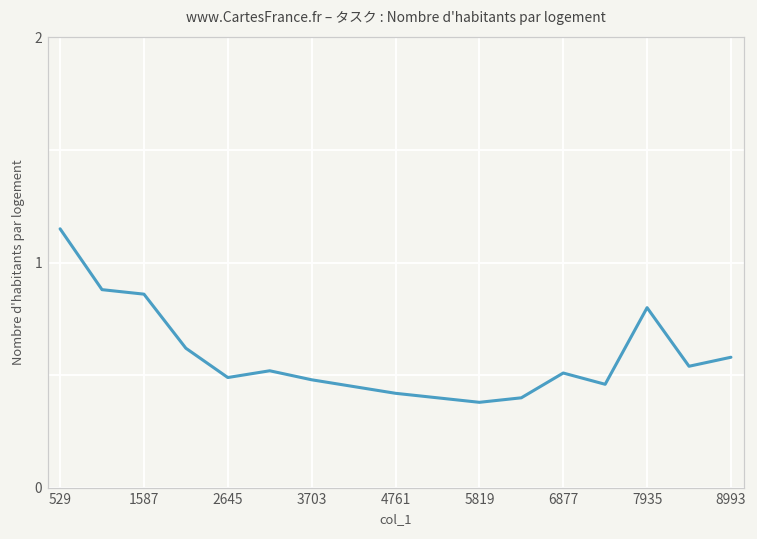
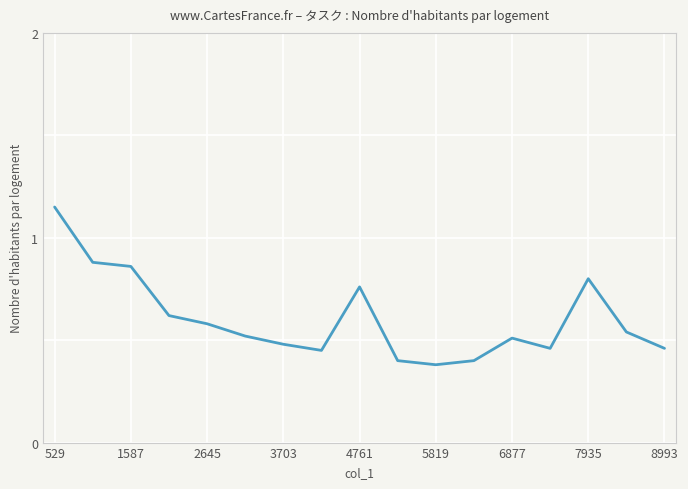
  {
    "529": 1.15,
    "1587": 0.86,
-   "2645": 0.49,
+   "2645": 0.58,
    "3703": 0.48,
-   "4761": 0.42,
+   "4761": 0.76,
    "5819": 0.38,
    "6877": 0.51,
    "7935": 0.80,
-   "8993": 0.58
+   "8993": 0.46
  }
